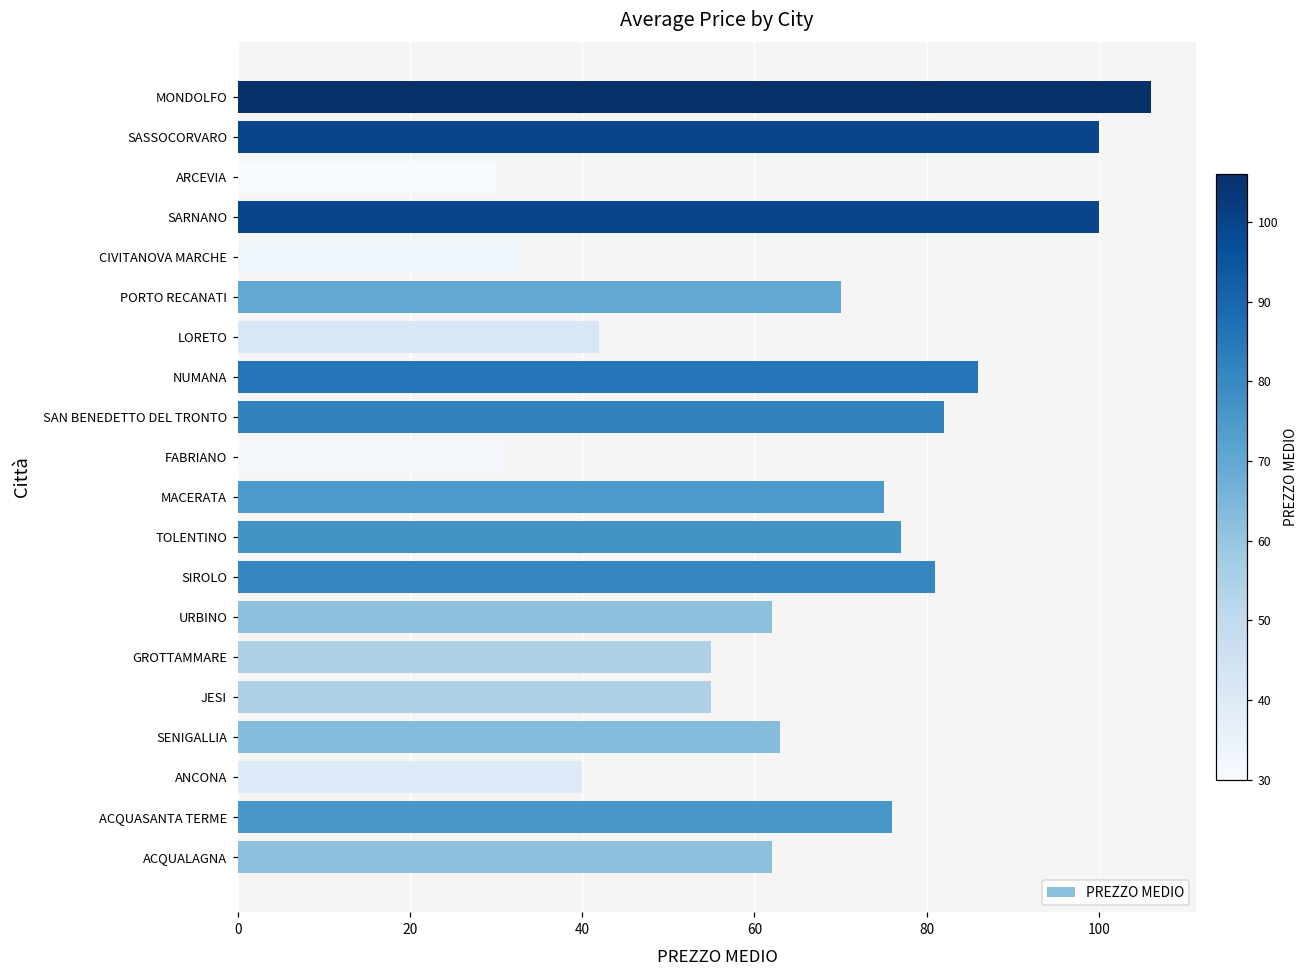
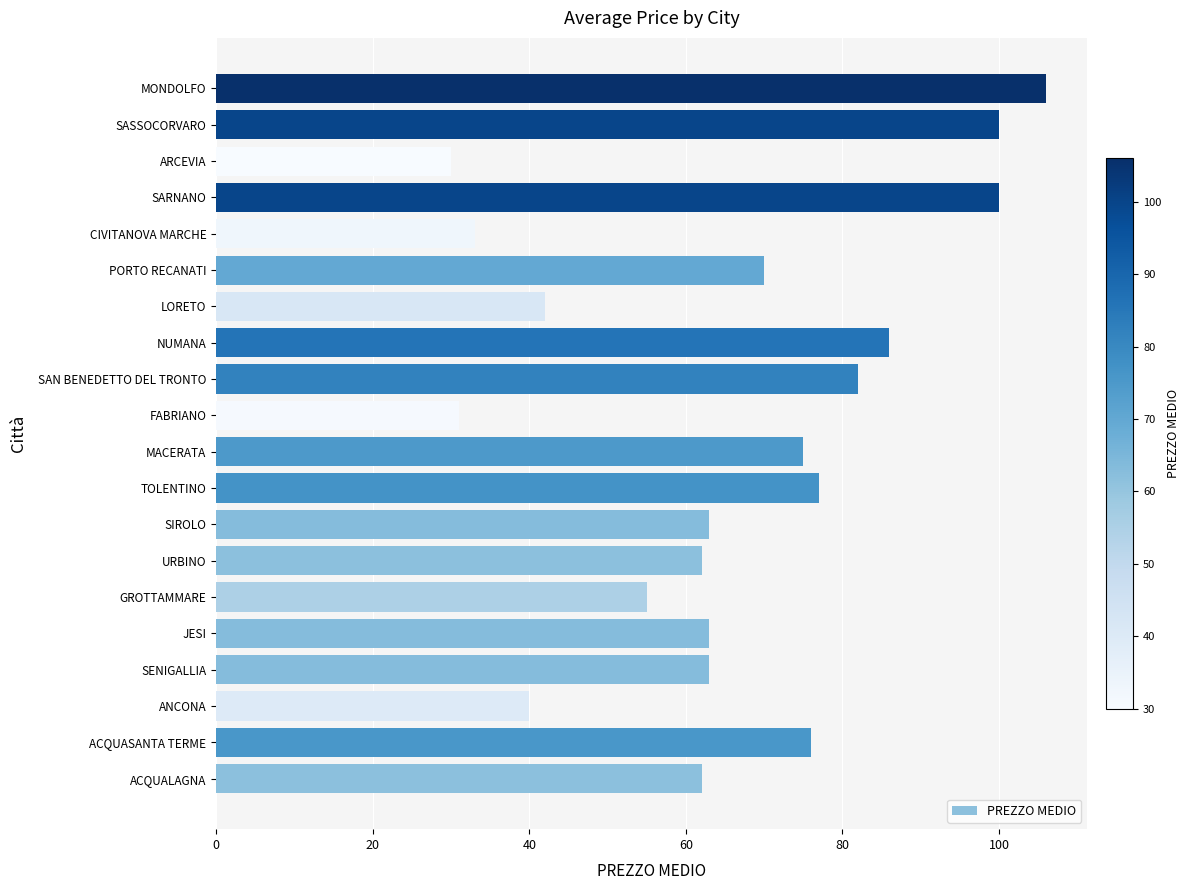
  {
    "MONDOLFO": 106,
    "SASSOCORVARO": 100,
    "ARCEVIA": 30,
    "SARNANO": 100,
    "CIVITANOVA MARCHE": 33,
    "PORTO RECANATI": 70,
    "LORETO": 42,
    "NUMANA": 86,
    "SAN BENEDETTO DEL TRONTO": 82,
    "FABRIANO": 31,
    "MACERATA": 75,
    "TOLENTINO": 77,
-   "SIROLO": 81,
+   "SIROLO": 63,
    "URBINO": 62,
    "GROTTAMMARE": 55,
-   "JESI": 55,
+   "JESI": 63,
    "SENIGALLIA": 63,
    "ANCONA": 40,
    "ACQUASANTA TERME": 76,
    "ACQUALAGNA": 62
  }
